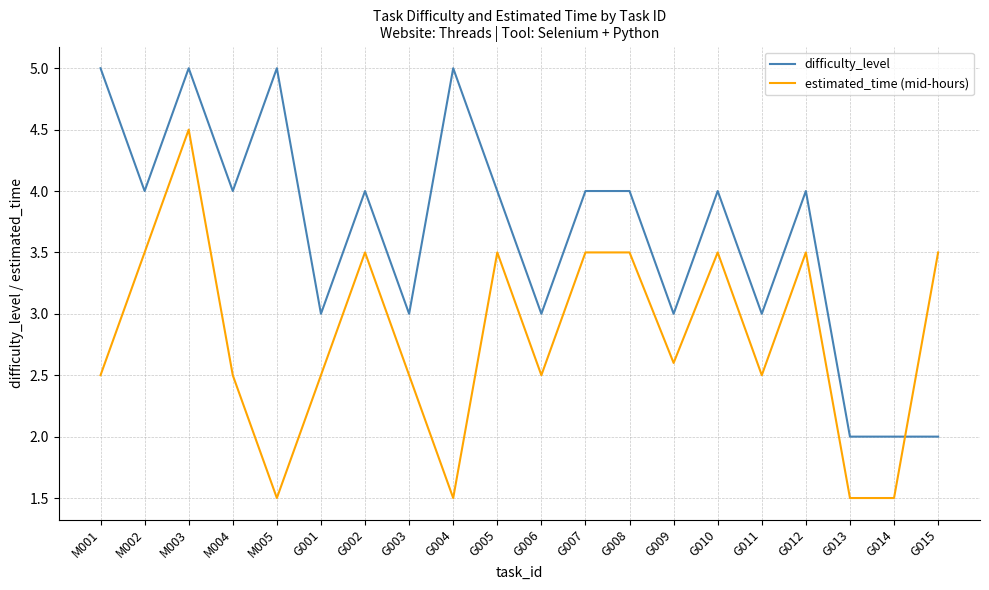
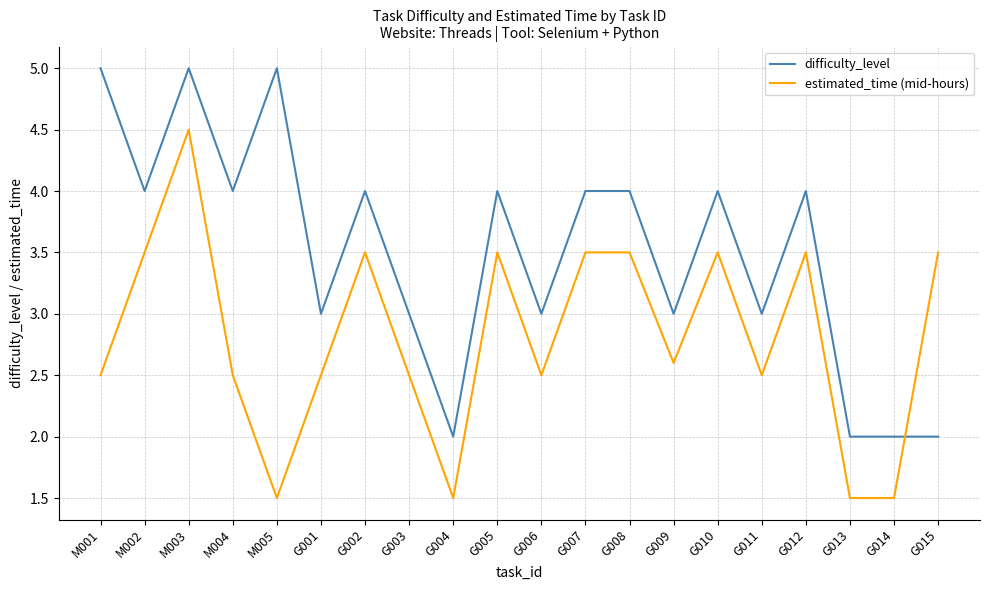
  {
    "difficulty_level": {
      "M001": 5,
      "M002": 4,
      "M003": 5,
      "M004": 4,
      "M005": 5,
      "G001": 3,
      "G002": 4,
      "G003": 3,
-     "G004": 5,
+     "G004": 2,
      "G005": 4,
      "G006": 3,
      "G007": 4,
      "G008": 4,
      "G009": 3,
      "G010": 4,
      "G011": 3,
      "G012": 4,
      "G013": 2,
      "G014": 2,
      "G015": 2
    },
    "estimated_time (mid-hours)": {
      "M001": 2.50,
      "M002": 3.50,
      "M003": 4.50,
      "M004": 2.50,
      "M005": 1.50,
      "G001": 2.50,
      "G002": 3.50,
      "G003": 2.50,
      "G004": 1.50,
      "G005": 3.50,
      "G006": 2.50,
      "G007": 3.50,
      "G008": 3.50,
      "G009": 2.60,
      "G010": 3.50,
      "G011": 2.50,
      "G012": 3.50,
      "G013": 1.50,
      "G014": 1.50,
      "G015": 3.50
    }
  }
